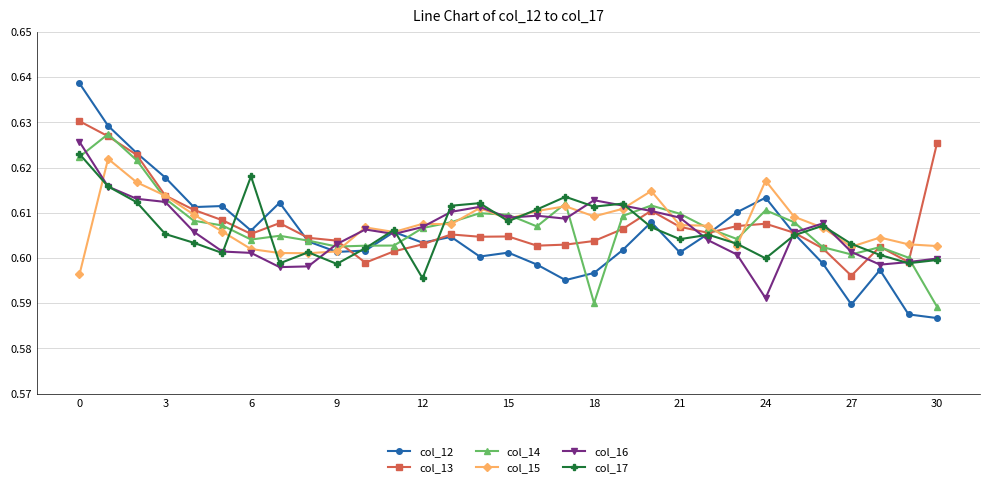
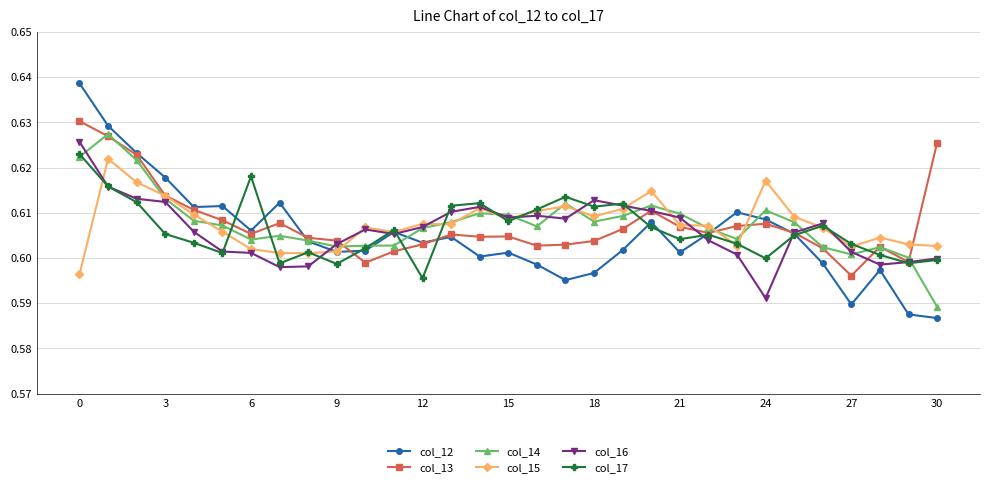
  {
    "col_12": {
      "0": 0.639,
      "3": 0.618,
      "6": 0.606,
      "15": 0.601,
      "18": 0.597,
      "21": 0.601,
-     "24": 0.613,
+     "24": 0.609,
      "27": 0.590,
      "30": 0.587
    },
    "col_13": {
      "0": 0.630,
      "6": 0.605,
      "9": 0.604,
      "15": 0.605,
      "18": 0.604,
      "24": 0.608,
      "27": 0.596,
      "30": 0.625
    },
    "col_14": {
      "0": 0.622,
      "3": 0.613,
      "6": 0.604,
      "15": 0.610,
-     "18": 0.590,
+     "18": 0.608,
      "21": 0.610,
      "24": 0.611,
      "27": 0.601,
      "30": 0.589
    },
    "col_15": {
      "0": 0.596,
      "6": 0.602,
      "12": 0.608,
      "18": 0.609,
      "24": 0.617,
      "27": 0.602,
      "30": 0.603
    },
    "col_16": {
      "0": 0.626,
      "3": 0.612,
      "6": 0.601,
      "18": 0.613,
      "21": 0.609,
      "24": 0.591,
      "27": 0.601
    },
    "col_17": {
      "0": 0.623,
      "3": 0.605,
      "6": 0.618,
      "9": 0.599,
      "12": 0.596,
      "18": 0.611,
      "21": 0.604,
      "24": 0.600,
      "27": 0.603
    }
  }
